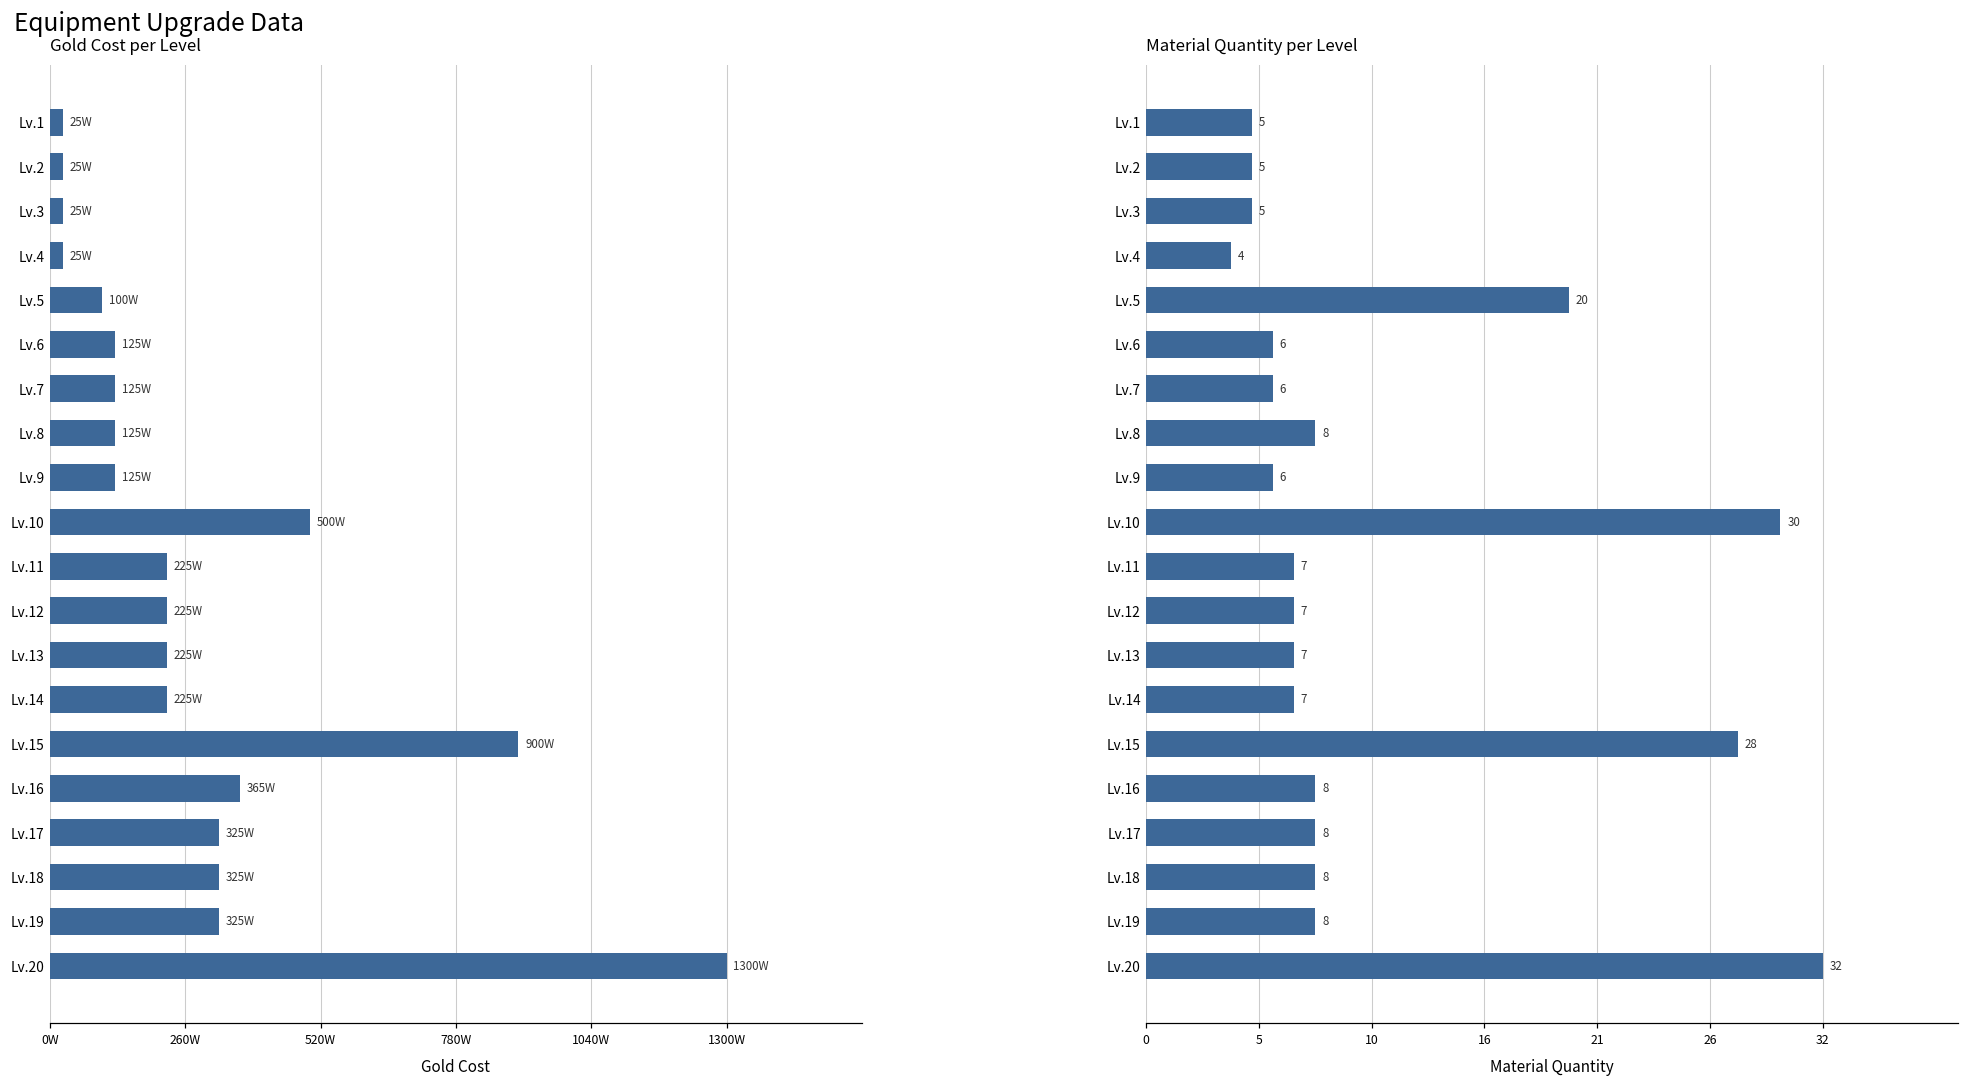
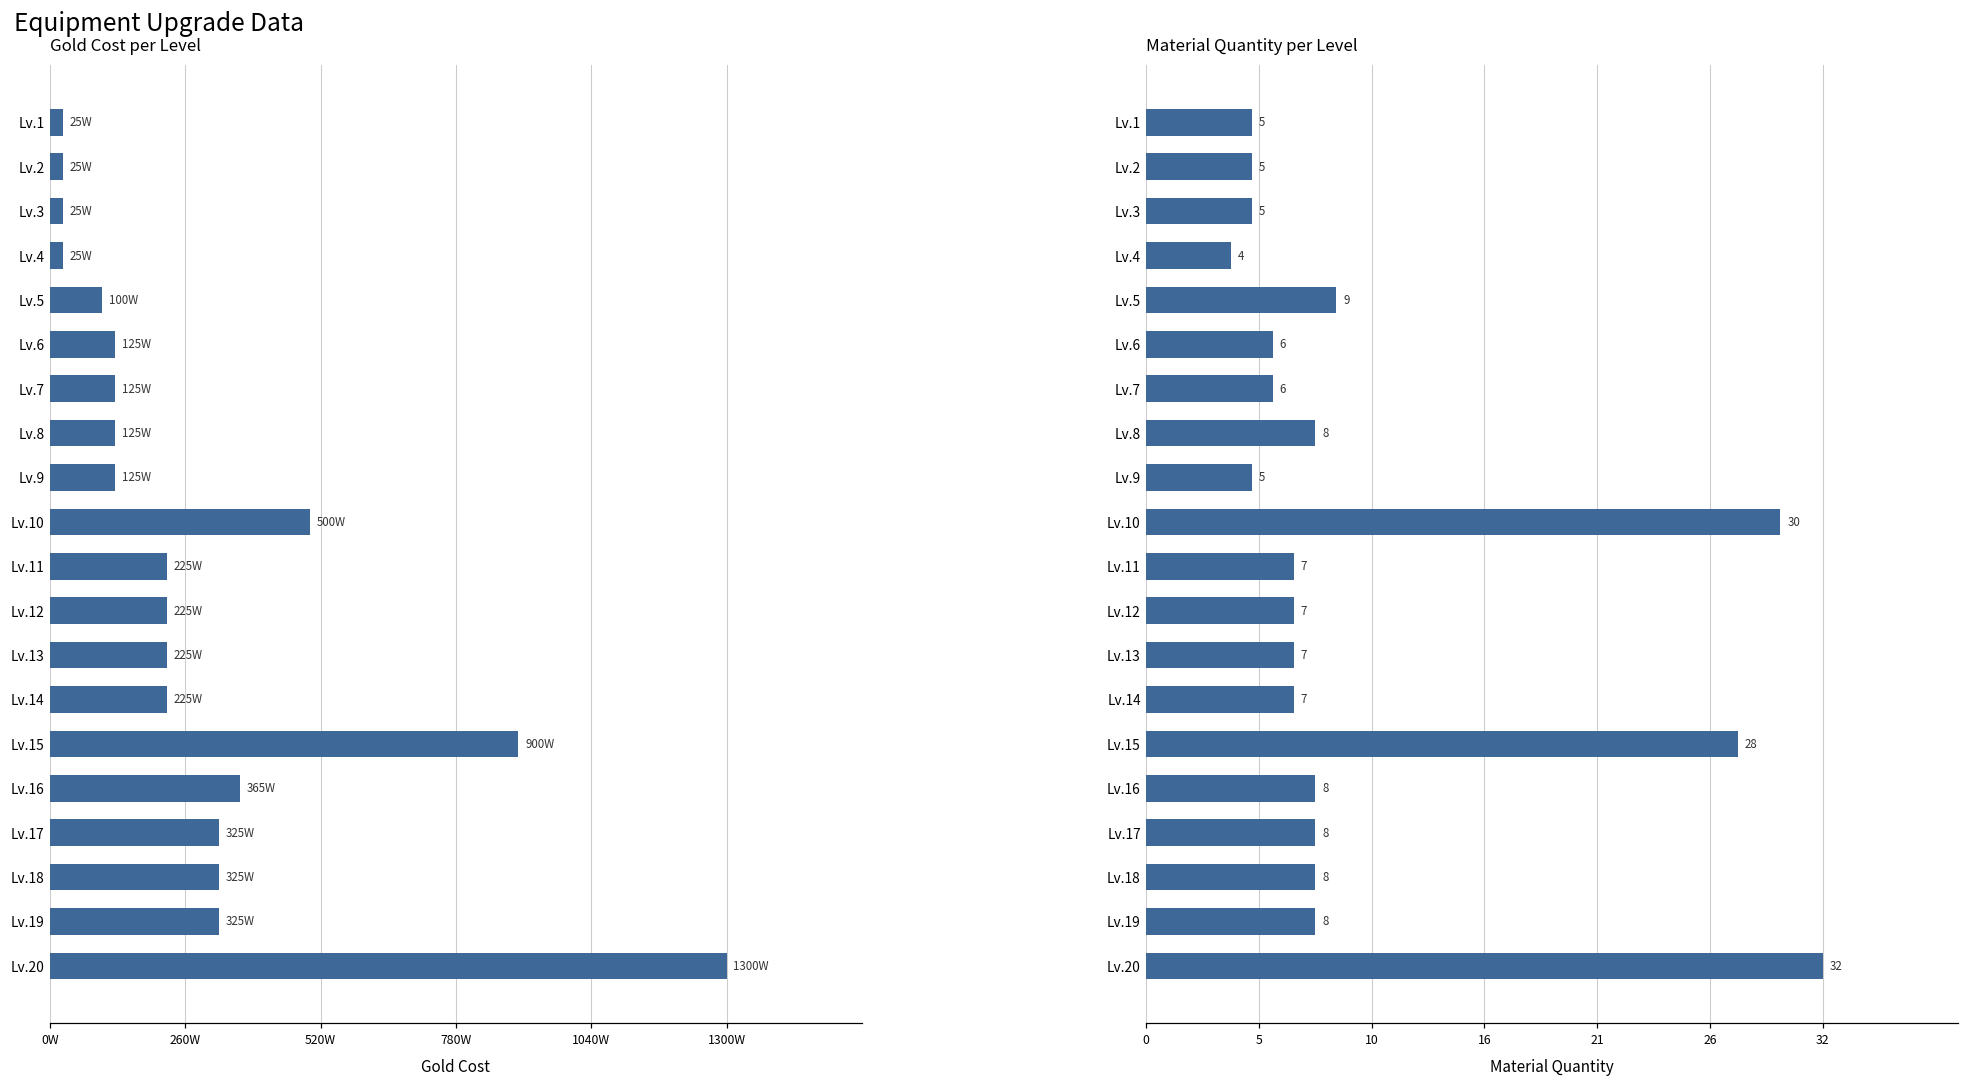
  {
    "Material Quantity per Level": {
      "Lv.1": 5,
      "Lv.2": 5,
      "Lv.3": 5,
      "Lv.4": 4,
-     "Lv.5": 20,
+     "Lv.5": 9,
      "Lv.6": 6,
      "Lv.7": 6,
      "Lv.8": 8,
-     "Lv.9": 6,
+     "Lv.9": 5,
      "Lv.10": 30,
      "Lv.11": 7,
      "Lv.12": 7,
      "Lv.13": 7,
      "Lv.14": 7,
      "Lv.15": 28,
      "Lv.16": 8,
      "Lv.17": 8,
      "Lv.18": 8,
      "Lv.19": 8,
      "Lv.20": 32
    }
  }
